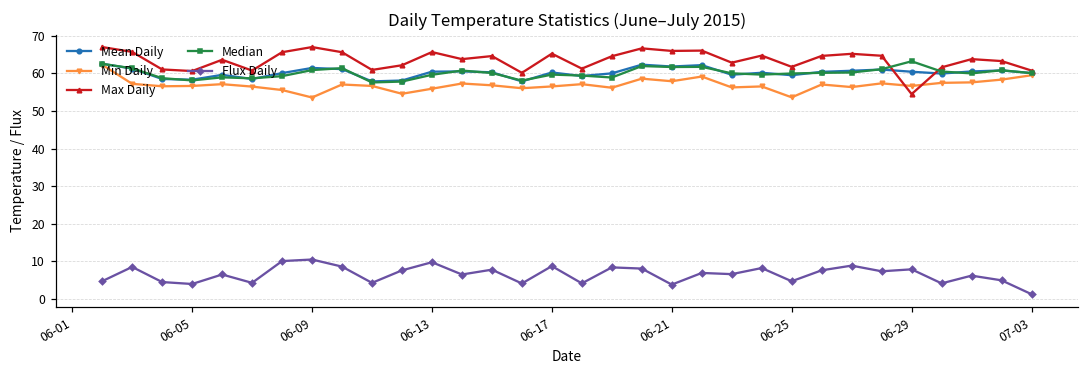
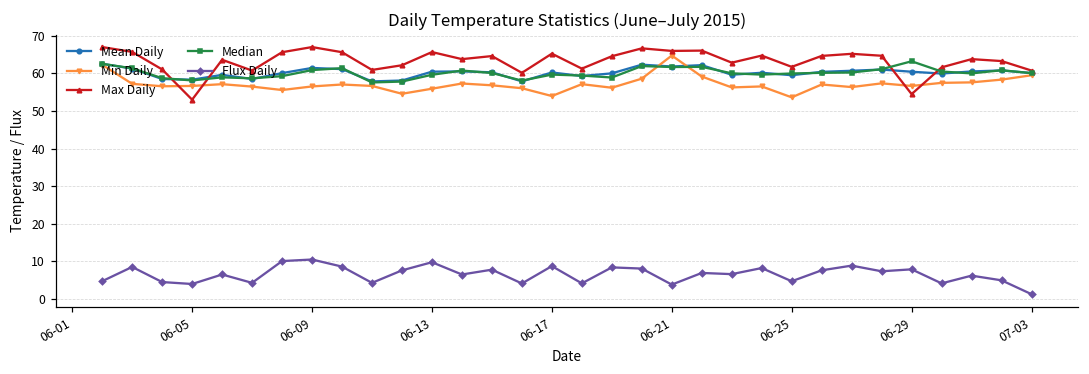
  {
    "Mean Daily": {
      "06-13": 60,
      "06-29": 60
    },
    "Min Daily": {
      "06-05": 57,
-     "06-09": 54,
+     "06-09": 57,
      "06-13": 56,
-     "06-17": 57,
-     "06-21": 58,
+     "06-17": 54,
+     "06-21": 65,
      "06-25": 54,
      "06-29": 57
    },
    "Max Daily": {
-     "06-05": 61,
+     "06-05": 53,
      "06-09": 67,
      "06-13": 66,
      "06-17": 65,
      "06-21": 66,
      "06-25": 62,
      "06-29": 54
    },
    "Median": {
      "06-13": 60,
      "06-29": 63
    },
    "Flux Daily": {
      "06-05": 4,
      "06-09": 10,
      "06-13": 10,
      "06-17": 9,
      "06-21": 4,
      "06-25": 5,
      "06-29": 8,
      "07-03": 1
    }
  }
